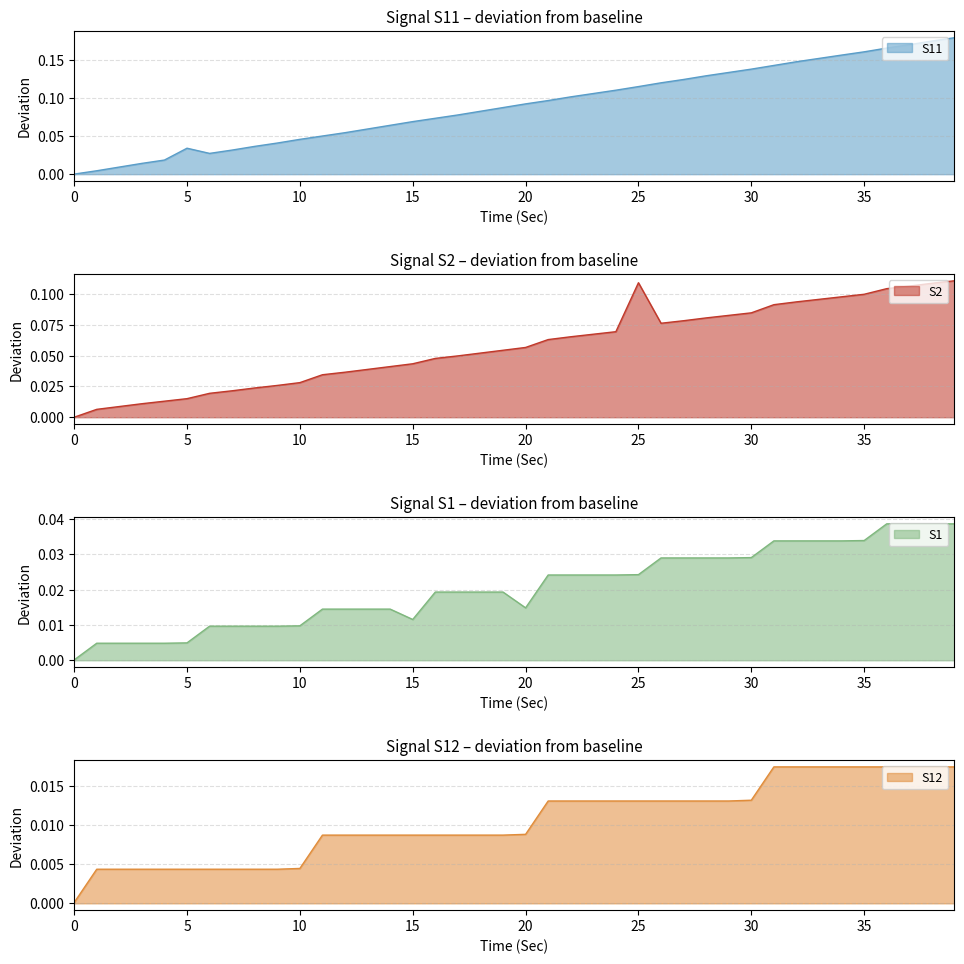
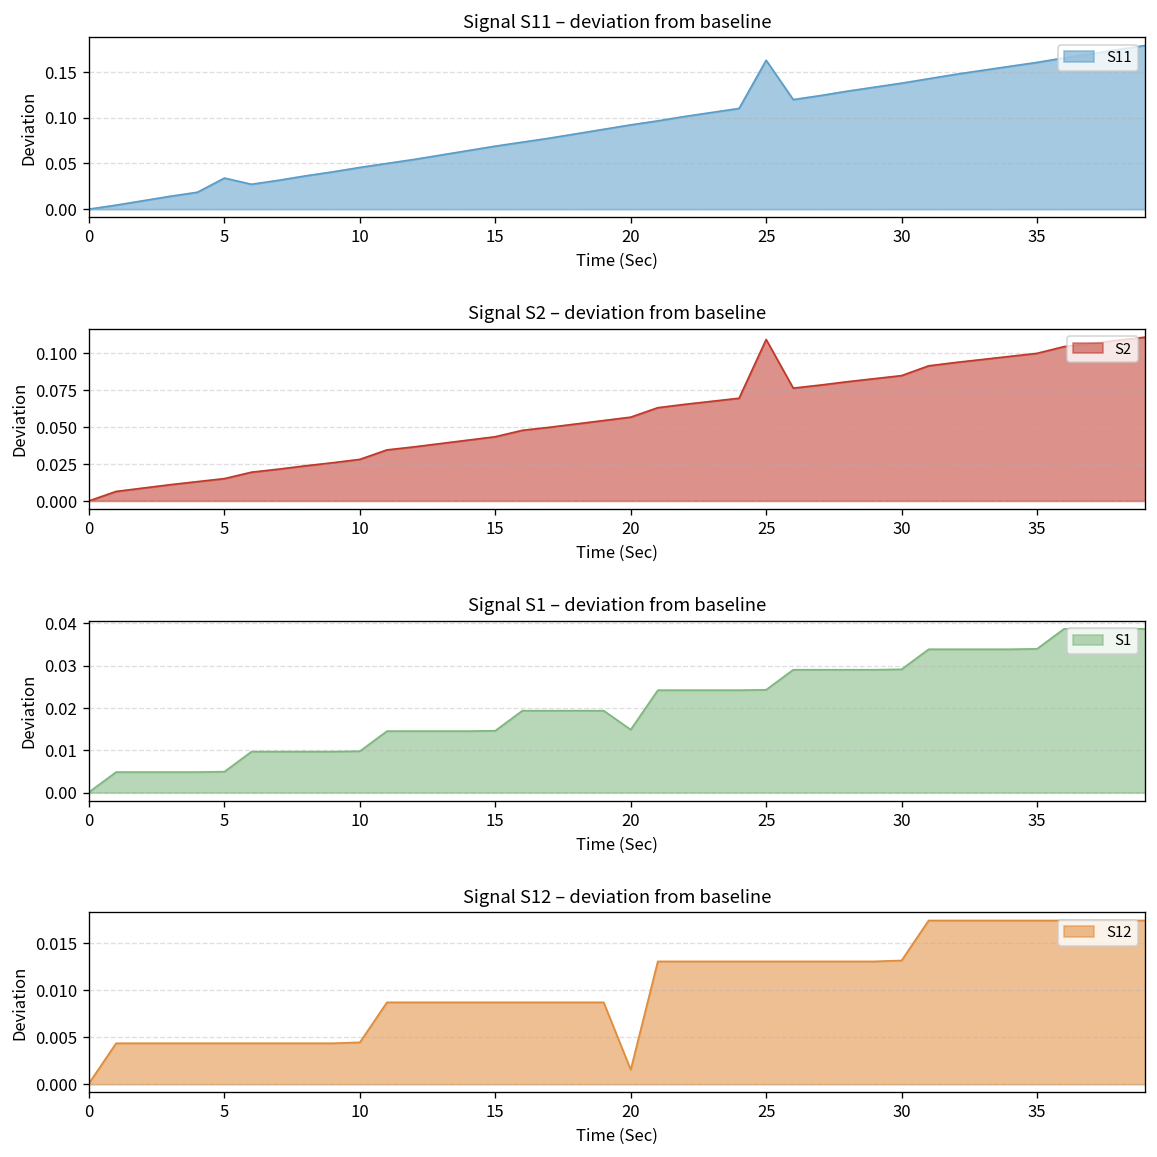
  {
    "Signal S11 – deviation from baseline": {
      "0": 0.00,
      "5": 0.03,
      "10": 0.05,
      "15": 0.07,
      "20": 0.09,
-     "25": 0.11,
+     "25": 0.16,
      "30": 0.14,
      "35": 0.16
    },
    "Signal S2 – deviation from baseline": {
      "0": 0.000,
      "5": 0.015,
      "10": 0.028,
      "15": 0.043,
      "20": 0.057,
      "25": 0.109,
      "30": 0.085,
      "35": 0.100
    },
    "Signal S1 – deviation from baseline": {
      "0": 0.000,
      "5": 0.005,
      "10": 0.010,
-     "15": 0.012,
+     "15": 0.015,
      "20": 0.015,
      "25": 0.024,
      "30": 0.029,
      "35": 0.034
    },
    "Signal S12 – deviation from baseline": {
      "0": 0.000,
      "5": 0.004,
      "10": 0.004,
      "15": 0.009,
-     "20": 0.009,
+     "20": 0.002,
      "25": 0.013,
      "30": 0.013,
      "35": 0.017
    }
  }
